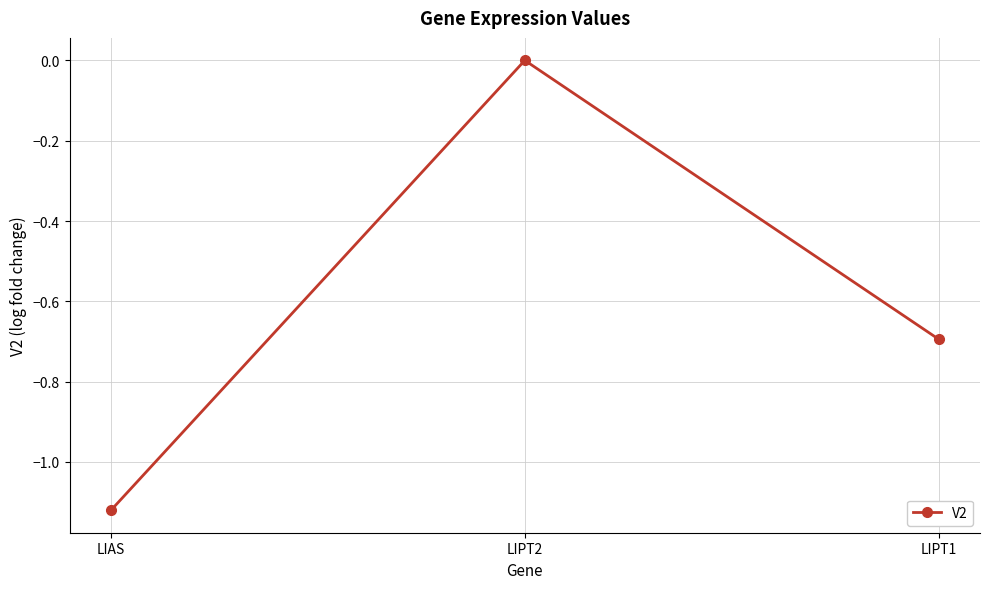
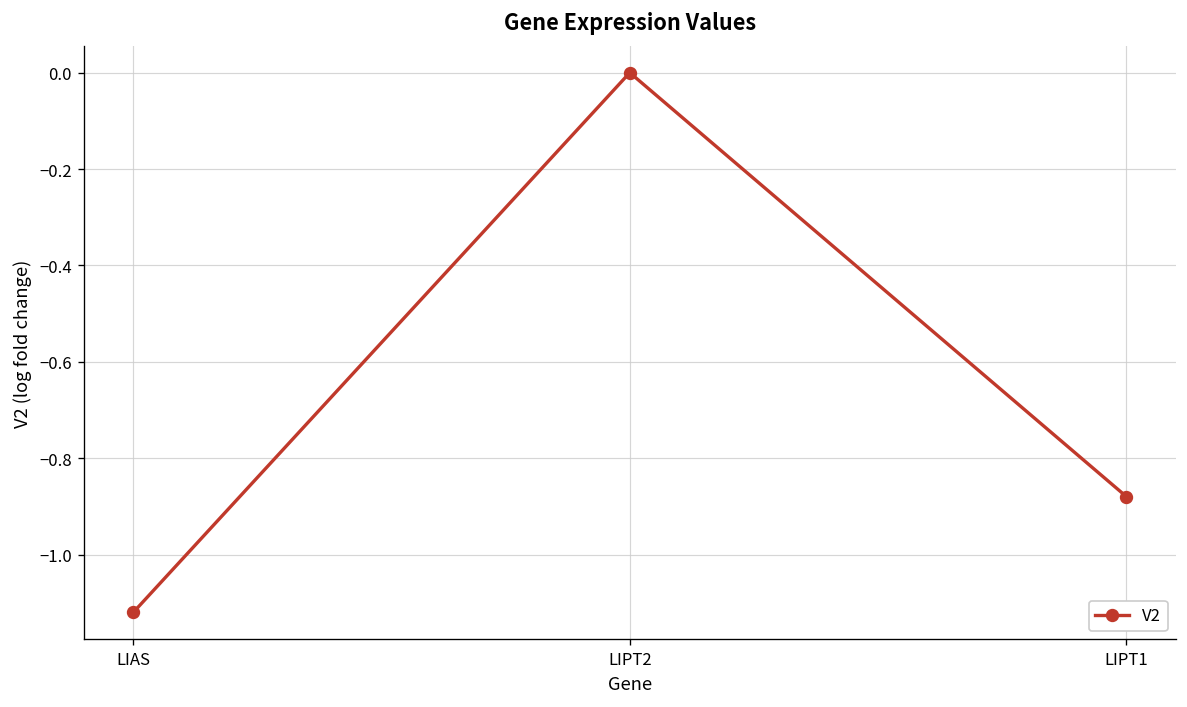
  {
    "LIAS": -1.12,
    "LIPT2": 0.00,
-   "LIPT1": -0.69
+   "LIPT1": -0.88
  }
